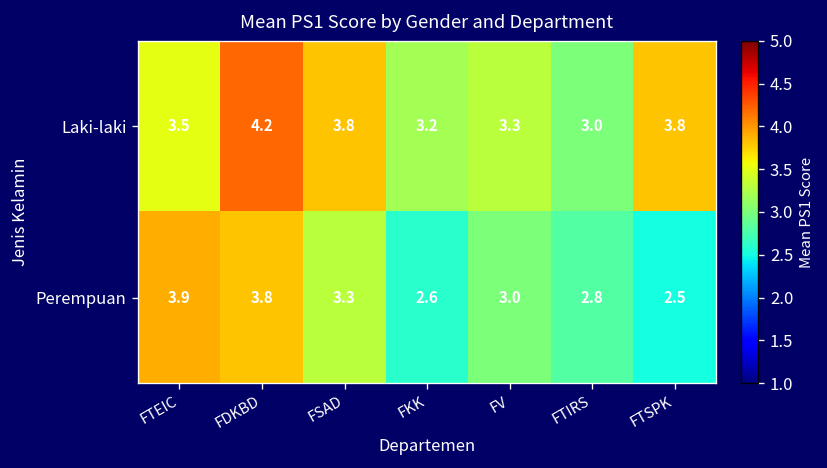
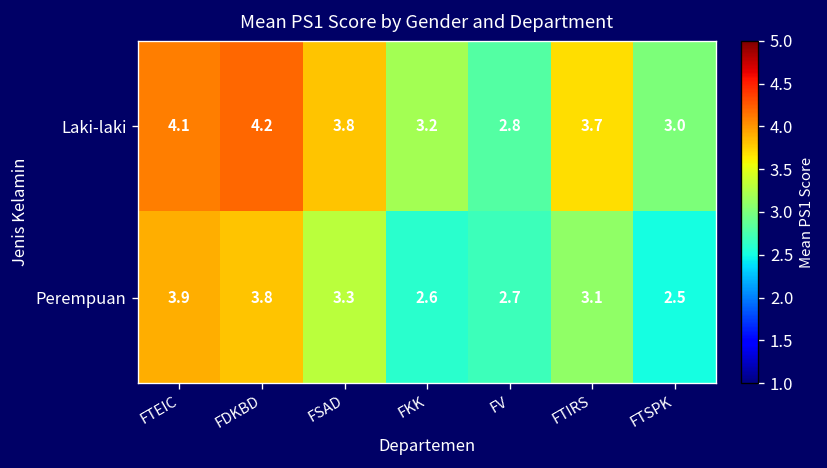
  {
    "Laki-laki": {
-     "FTEIC": 3.5,
+     "FTEIC": 4.1,
      "FDKBD": 4.2,
      "FSAD": 3.8,
      "FKK": 3.2,
-     "FV": 3.3,
-     "FTIRS": 3.0,
-     "FTSPK": 3.8
+     "FV": 2.8,
+     "FTIRS": 3.7,
+     "FTSPK": 3.0
    },
    "Perempuan": {
      "FTEIC": 3.9,
      "FDKBD": 3.8,
      "FSAD": 3.3,
      "FKK": 2.6,
-     "FV": 3.0,
-     "FTIRS": 2.8,
+     "FV": 2.7,
+     "FTIRS": 3.1,
      "FTSPK": 2.5
    }
  }
